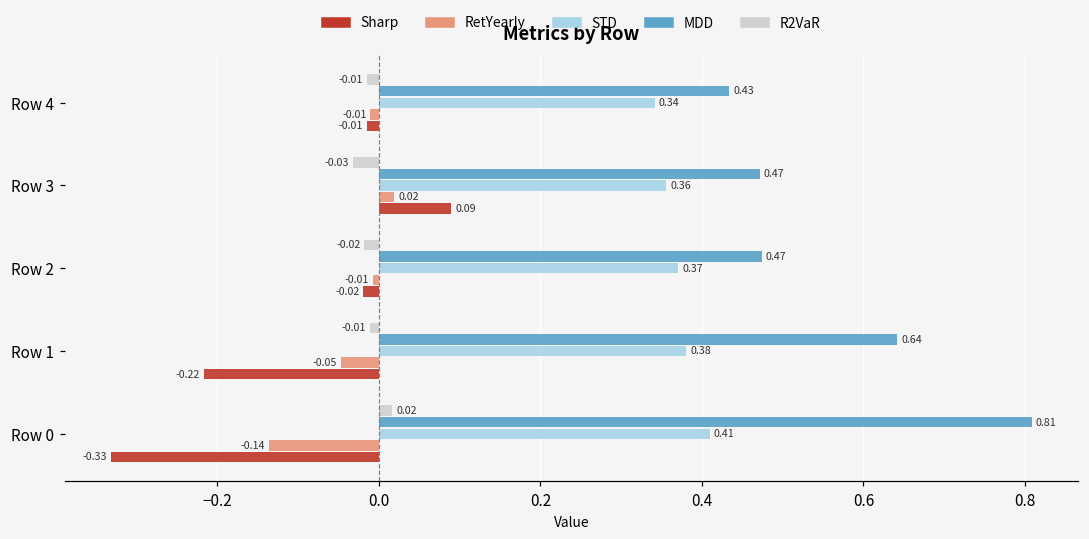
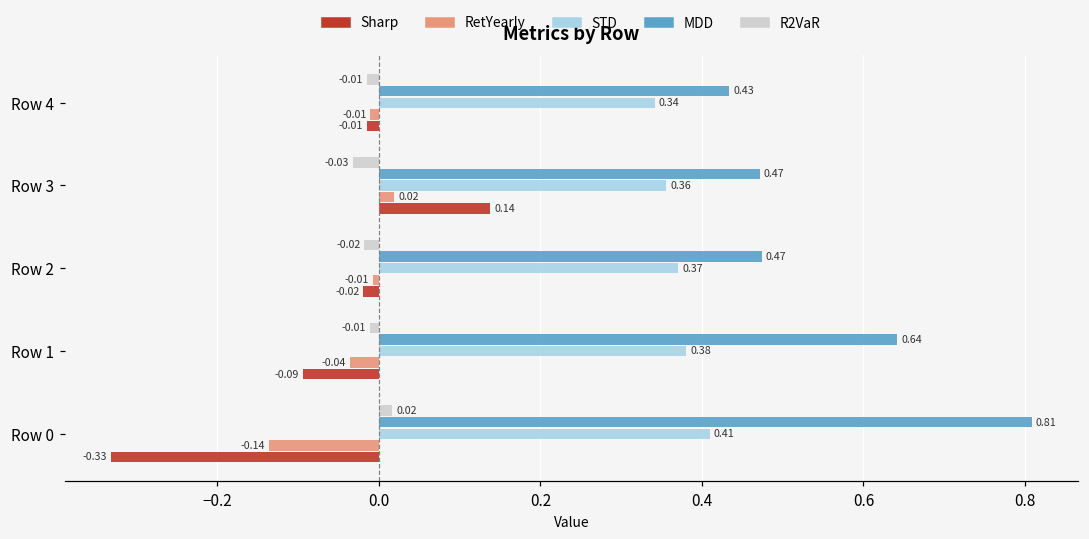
  {
    "Sharp": {
      "Row 4": -0.01,
-     "Row 3": 0.09,
+     "Row 3": 0.14,
      "Row 2": -0.02,
-     "Row 1": -0.22,
+     "Row 1": -0.09,
      "Row 0": -0.33
    },
    "RetYearly": {
      "Row 4": -0.01,
      "Row 3": 0.02,
      "Row 2": -0.01,
-     "Row 1": -0.05,
+     "Row 1": -0.04,
      "Row 0": -0.14
    },
    "MDD": {
      "Row 4": 0.43,
      "Row 3": 0.47,
      "Row 2": 0.47,
      "Row 1": 0.64,
      "Row 0": 0.81
    }
  }
